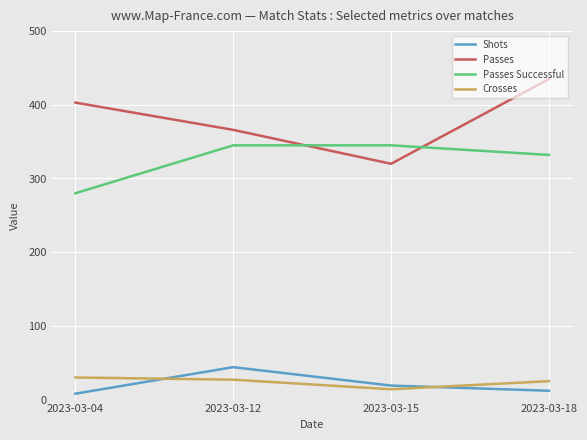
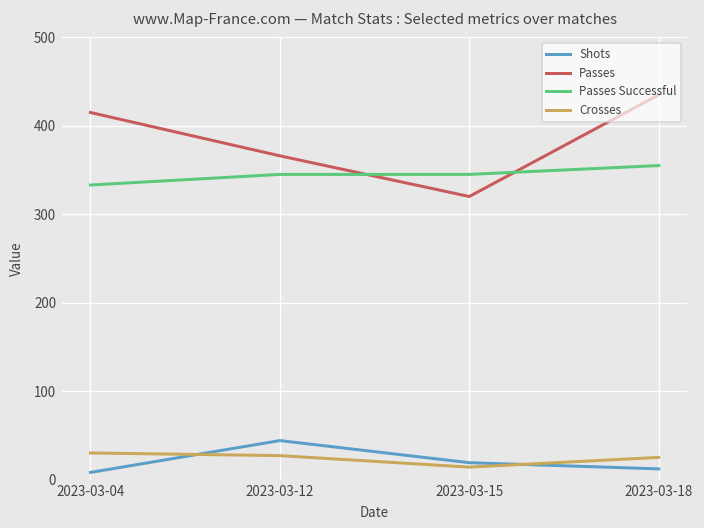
  {
    "Shots": {
      "2023-03-04": 10,
      "2023-03-12": 40,
      "2023-03-15": 20,
      "2023-03-18": 10
    },
    "Passes": {
-     "2023-03-04": 400,
+     "2023-03-04": 420,
      "2023-03-12": 370,
      "2023-03-15": 320
    },
    "Passes Successful": {
-     "2023-03-04": 280,
+     "2023-03-04": 330,
      "2023-03-12": 350,
      "2023-03-15": 350,
-     "2023-03-18": 330
+     "2023-03-18": 360
    },
    "Crosses": {
      "2023-03-04": 30,
      "2023-03-12": 30,
      "2023-03-15": 10,
      "2023-03-18": 30
    }
  }
